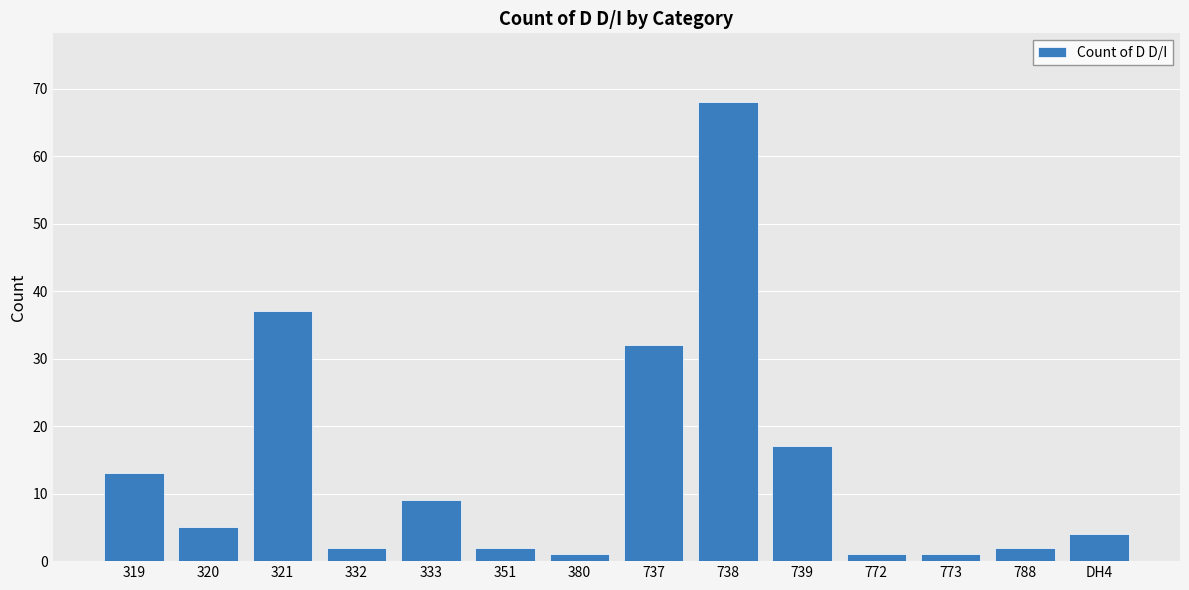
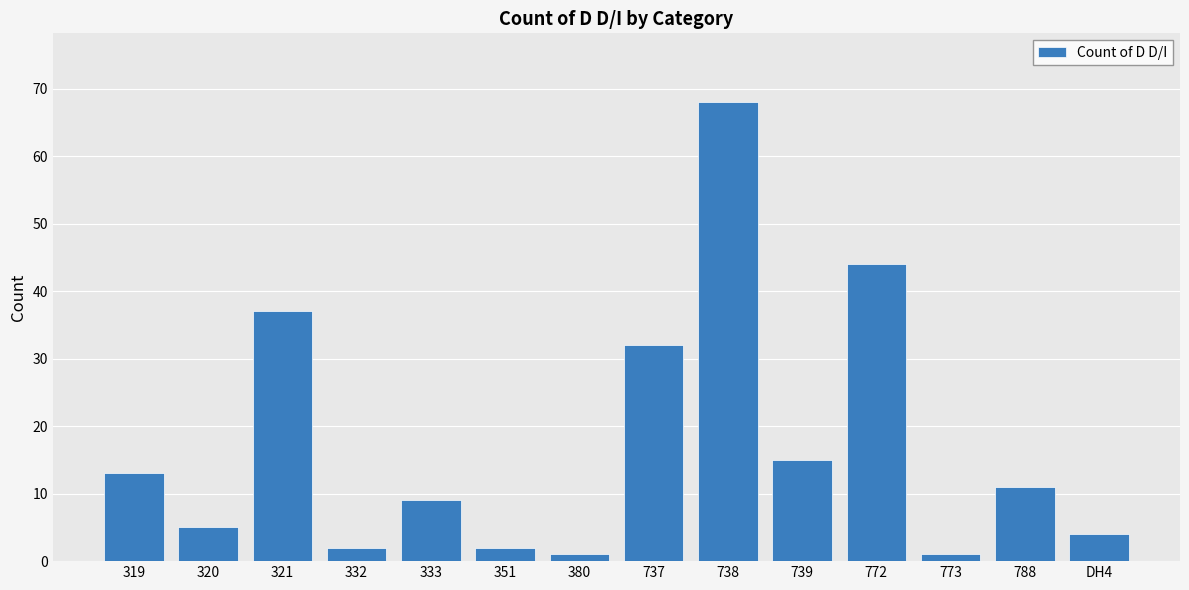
  {
    "319": 13,
    "320": 5,
    "321": 37,
    "332": 2,
    "333": 9,
    "351": 2,
    "380": 1,
    "737": 32,
    "738": 68,
-   "739": 17,
-   "772": 1,
+   "739": 15,
+   "772": 44,
    "773": 1,
-   "788": 2,
+   "788": 11,
    "DH4": 4
  }
